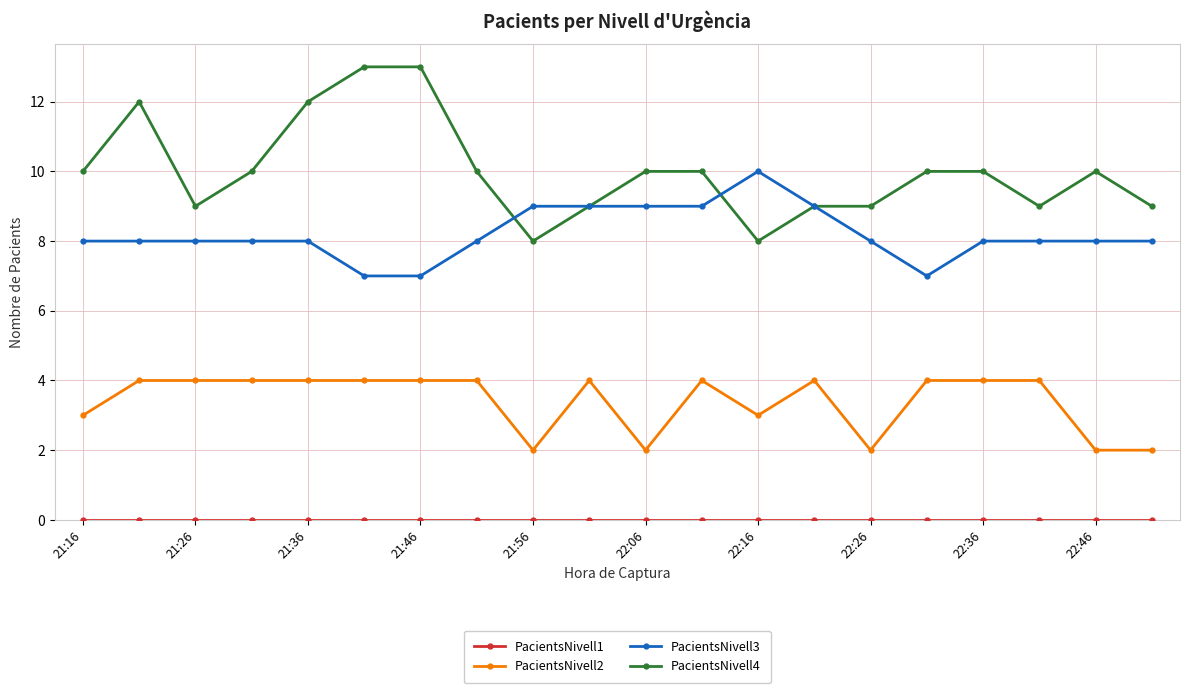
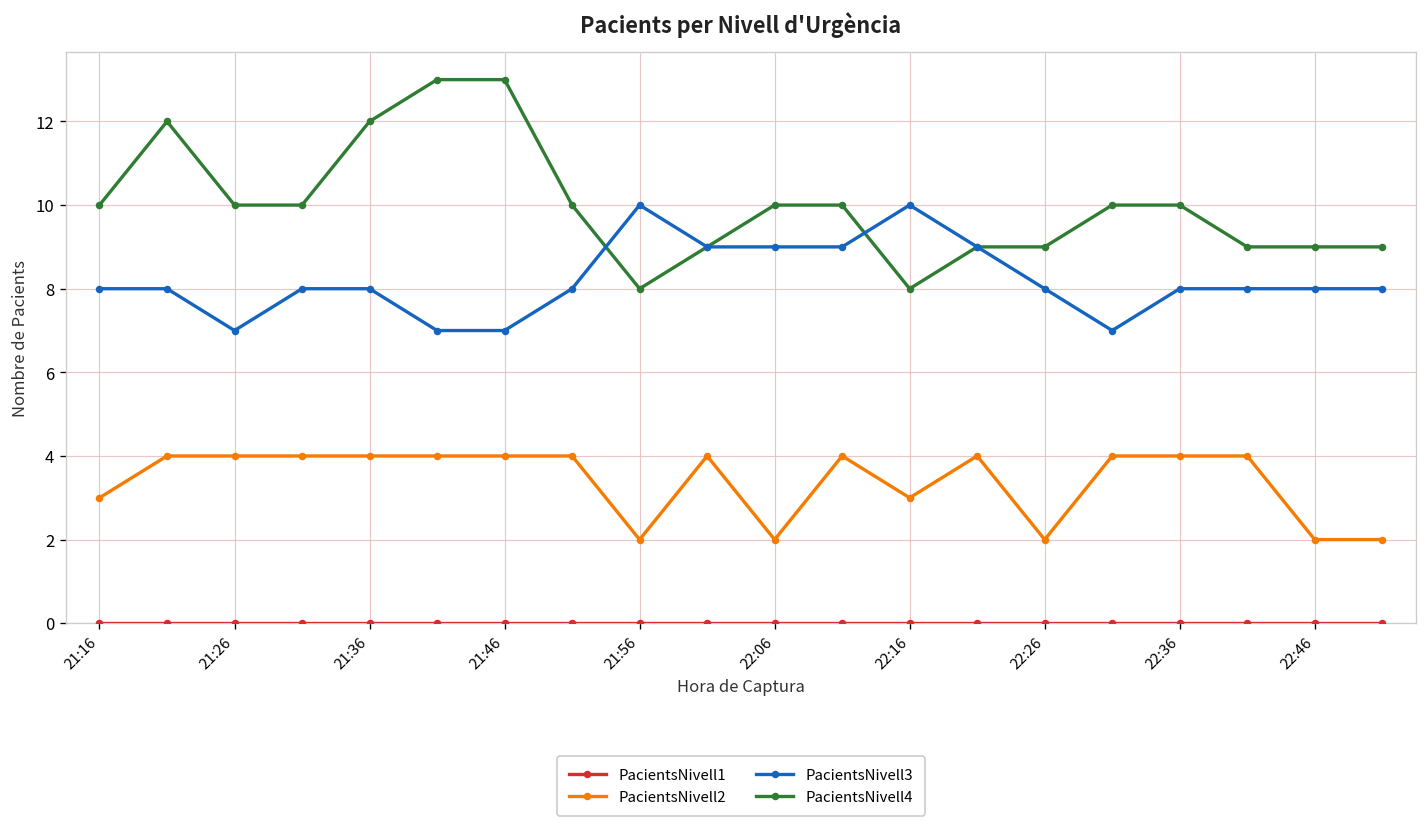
  {
    "PacientsNivell1": {
      "21:16": 0,
      "21:26": 0,
      "21:36": 0,
      "21:46": 0,
      "21:56": 0,
      "22:06": 0,
      "22:16": 0,
      "22:26": 0,
      "22:36": 0,
      "22:46": 0
    },
    "PacientsNivell2": {
      "21:16": 3,
      "21:26": 4,
      "21:36": 4,
      "21:46": 4,
      "21:56": 2,
      "22:06": 2,
      "22:16": 3,
      "22:26": 2,
      "22:36": 4,
      "22:46": 2
    },
    "PacientsNivell3": {
      "21:16": 8,
-     "21:26": 8,
+     "21:26": 7,
      "21:36": 8,
      "21:46": 7,
-     "21:56": 9,
+     "21:56": 10,
      "22:06": 9,
      "22:16": 10,
      "22:26": 8,
      "22:36": 8,
      "22:46": 8
    },
    "PacientsNivell4": {
      "21:16": 10,
-     "21:26": 9,
+     "21:26": 10,
      "21:36": 12,
      "21:46": 13,
      "21:56": 8,
      "22:06": 10,
      "22:16": 8,
      "22:26": 9,
      "22:36": 10,
-     "22:46": 10
+     "22:46": 9
    }
  }
